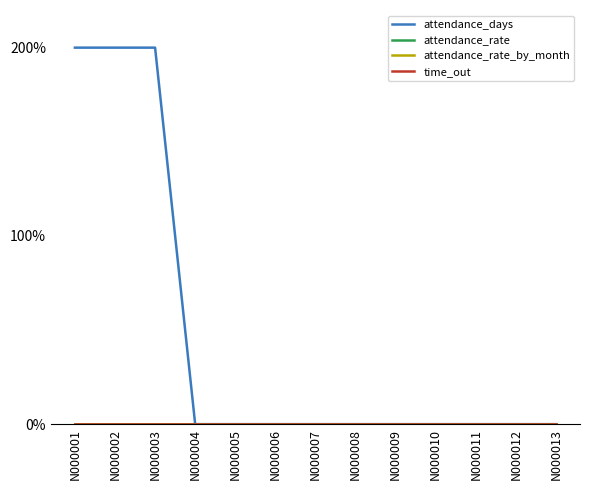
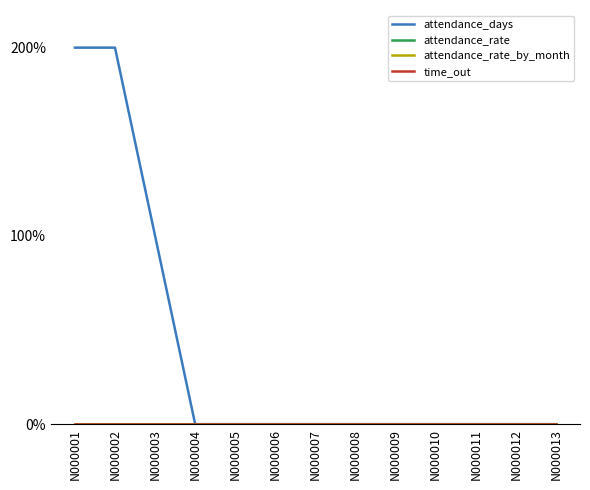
  {
    "attendance_days": {
      "N000001": "200%",
      "N000002": "200%",
-     "N000003": "200%"
+     "N000003": "100%"
    },
    "time_out": {
      "N000001": "0%",
      "N000002": "0%",
      "N000003": "0%"
    }
  }
